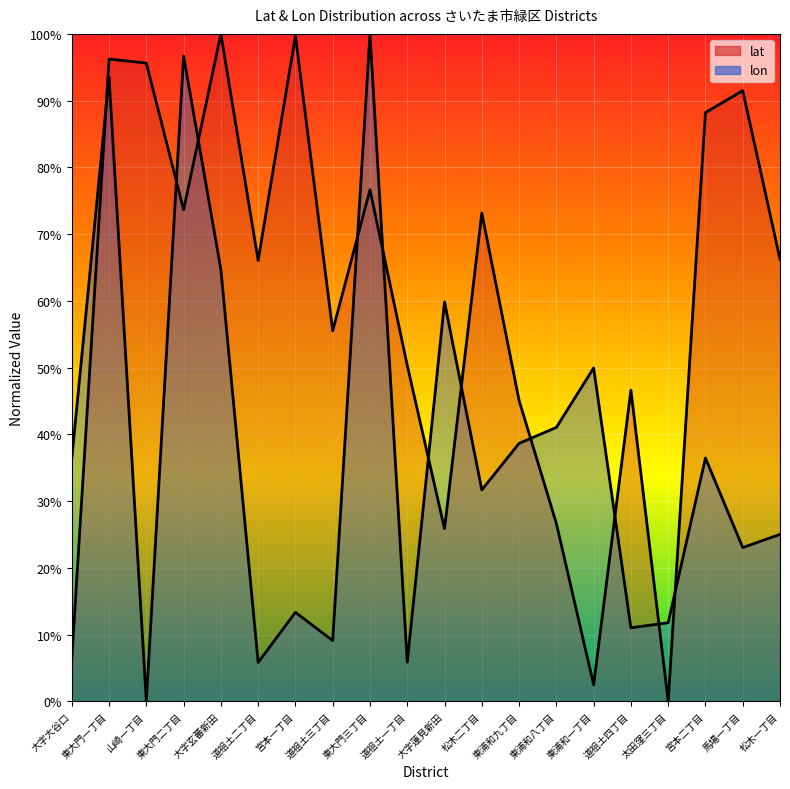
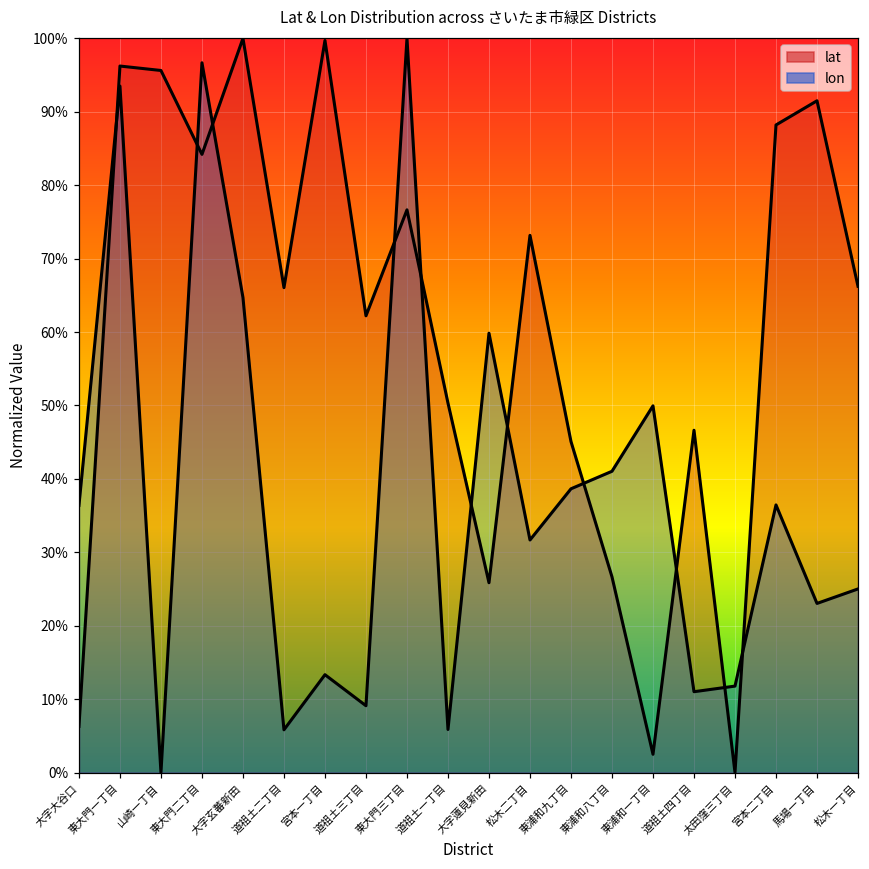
  {
    "lat": {
      "大字大谷口": "6%",
      "東大門一丁目": "96%",
      "山崎一丁目": "96%",
-     "東大門二丁目": "74%",
+     "東大門二丁目": "84%",
      "大字玄蕃新田": "100%",
      "道祖土二丁目": "66%",
      "宮本一丁目": "100%",
-     "道祖土三丁目": "56%",
+     "道祖土三丁目": "62%",
      "東大門三丁目": "77%",
      "道祖土一丁目": "50%",
      "大字蓮見新田": "26%",
      "松木二丁目": "73%",
      "東浦和九丁目": "45%",
      "東浦和八丁目": "27%",
      "東浦和一丁目": "2%",
      "道祖土四丁目": "47%",
      "太田窪三丁目": "0%",
      "宮本二丁目": "88%",
      "馬場一丁目": "92%",
      "松木一丁目": "66%"
    },
    "lon": {
      "大字大谷口": "36%",
      "東大門一丁目": "94%",
      "山崎一丁目": "0%",
      "東大門二丁目": "97%",
      "大字玄蕃新田": "65%",
      "道祖土二丁目": "6%",
      "宮本一丁目": "13%",
      "道祖土三丁目": "9%",
      "東大門三丁目": "100%",
      "道祖土一丁目": "6%",
      "大字蓮見新田": "60%",
      "松木二丁目": "32%",
      "東浦和九丁目": "39%",
      "東浦和八丁目": "41%",
      "東浦和一丁目": "50%",
      "道祖土四丁目": "11%",
      "太田窪三丁目": "12%",
      "宮本二丁目": "36%",
      "馬場一丁目": "23%",
      "松木一丁目": "25%"
    }
  }
